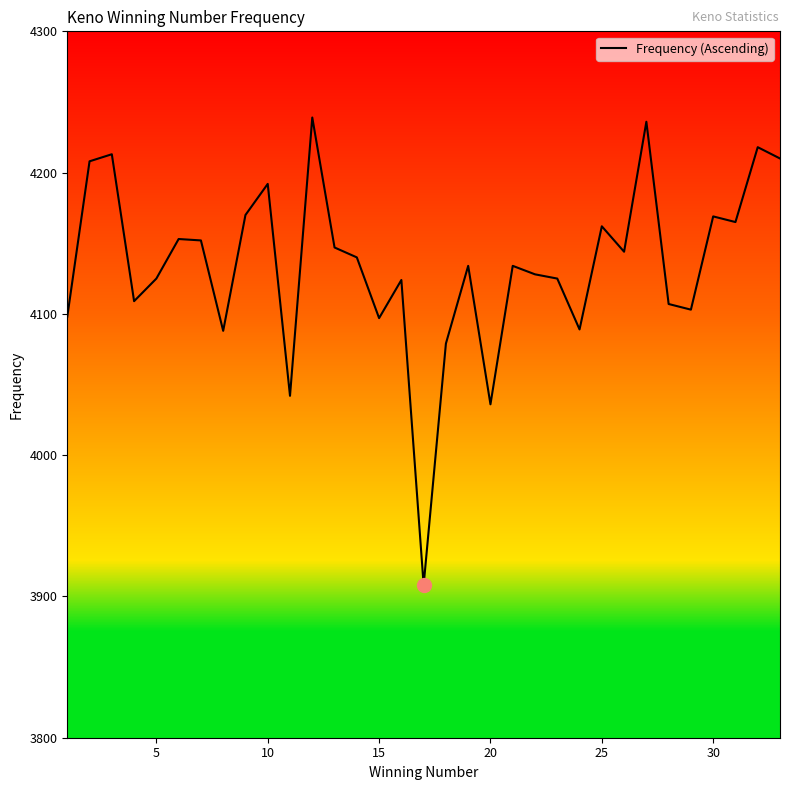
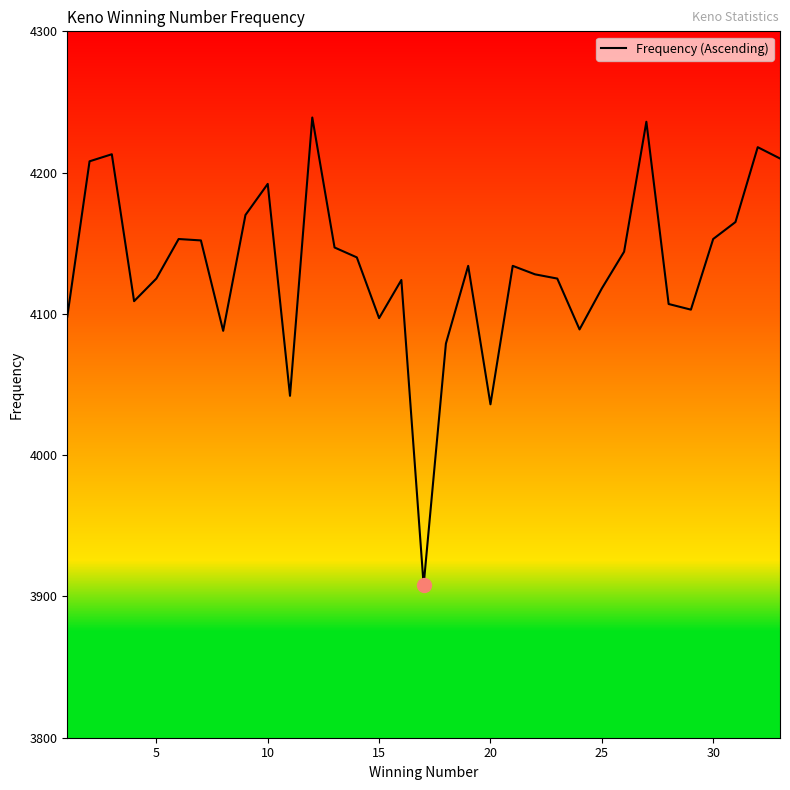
  {
    "Frequency (Ascending)": {
      "5": 4125,
      "10": 4192,
      "15": 4097,
      "20": 4036,
-     "25": 4162,
-     "30": 4169
+     "25": 4118,
+     "30": 4153
    }
  }
